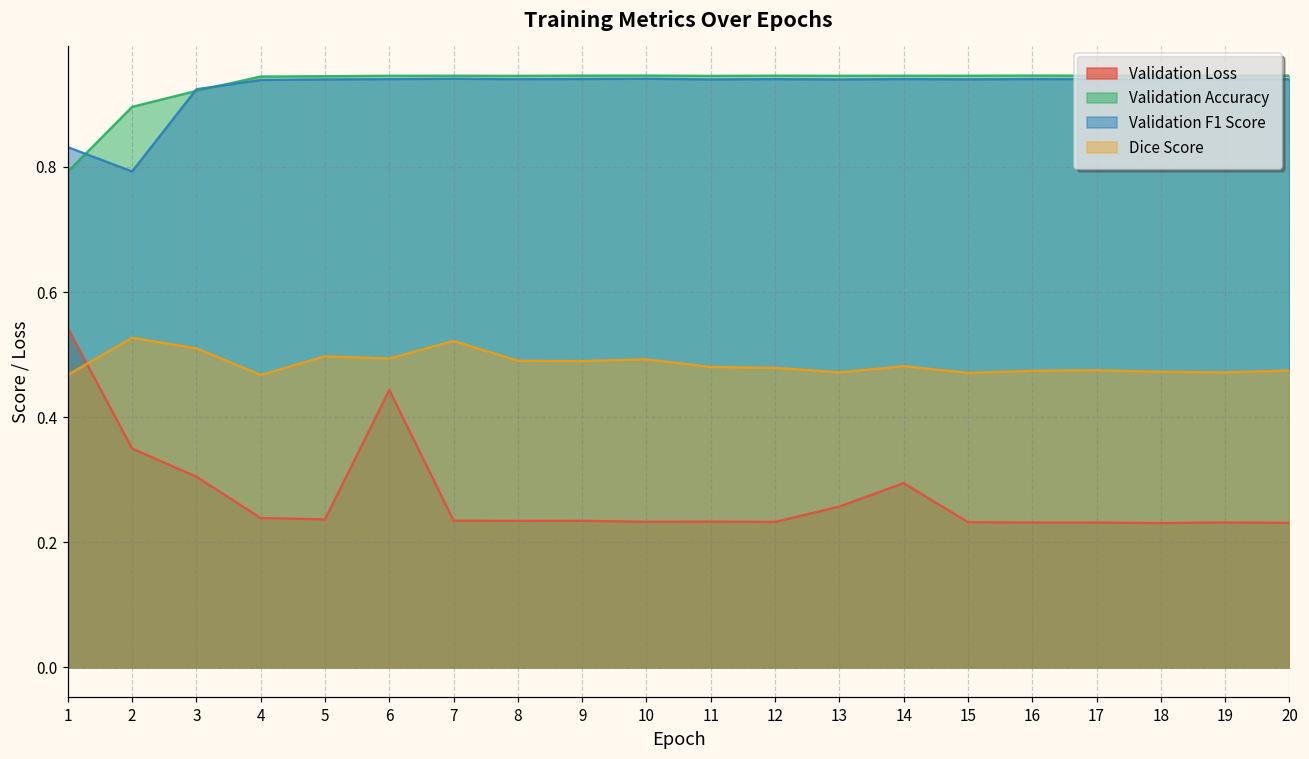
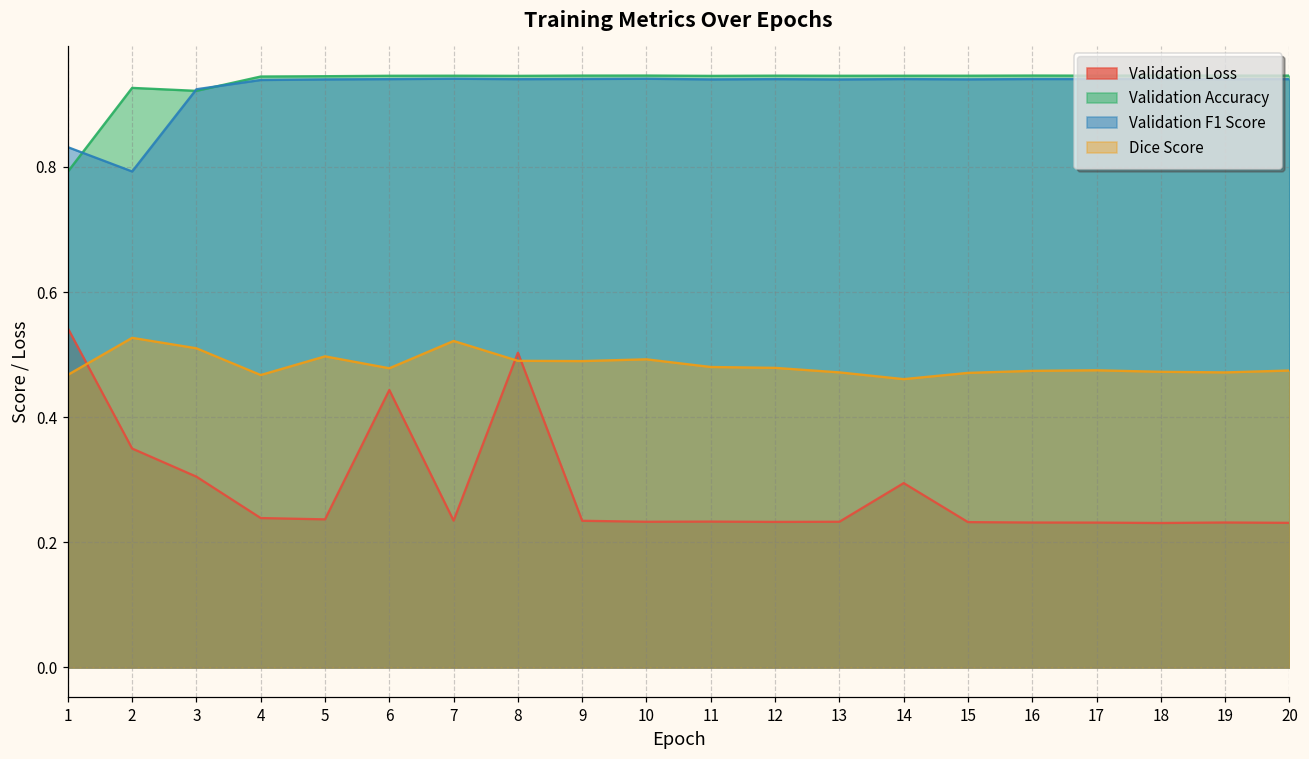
  {
    "Validation Loss": {
      "1": 0.54,
      "2": 0.35,
      "3": 0.30,
      "4": 0.24,
      "5": 0.24,
      "6": 0.44,
      "7": 0.23,
-     "8": 0.23,
+     "8": 0.50,
      "9": 0.23,
      "10": 0.23,
      "11": 0.23,
      "12": 0.23,
-     "13": 0.26,
+     "13": 0.23,
      "14": 0.29,
      "15": 0.23,
      "16": 0.23,
      "17": 0.23,
      "18": 0.23,
      "19": 0.23,
      "20": 0.23
    },
    "Validation Accuracy": {
      "1": 0.79,
-     "2": 0.90,
+     "2": 0.93,
      "4": 0.94,
      "5": 0.94,
      "6": 0.95,
      "7": 0.95,
      "8": 0.95,
      "9": 0.95,
      "10": 0.95,
      "11": 0.95,
      "12": 0.95,
      "13": 0.95,
      "14": 0.95,
      "15": 0.95,
      "16": 0.95,
      "20": 0.95
    },
    "Validation F1 Score": {
      "1": 0.83,
      "2": 0.79,
      "4": 0.94,
      "5": 0.94,
      "6": 0.94,
      "7": 0.94,
      "8": 0.94,
      "9": 0.94,
      "10": 0.94,
      "11": 0.94,
      "12": 0.94,
      "13": 0.94,
      "14": 0.94,
      "15": 0.94,
      "16": 0.94,
      "20": 0.94
    },
    "Dice Score": {
      "1": 0.47,
      "2": 0.53,
      "3": 0.51,
      "4": 0.47,
      "5": 0.50,
-     "6": 0.49,
+     "6": 0.48,
      "7": 0.52,
      "8": 0.49,
      "9": 0.49,
      "10": 0.49,
      "11": 0.48,
      "12": 0.48,
      "13": 0.47,
-     "14": 0.48,
+     "14": 0.46,
      "15": 0.47,
      "16": 0.47,
      "17": 0.47,
      "18": 0.47,
      "19": 0.47,
      "20": 0.47
    }
  }
